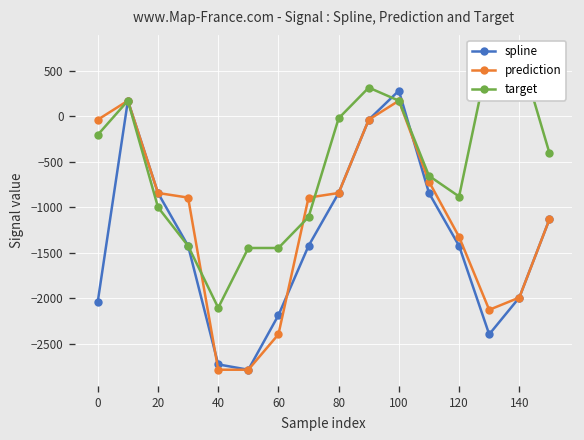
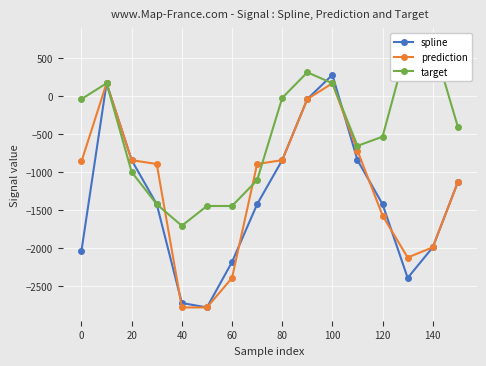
  {
    "spline": {
      "0": -2000,
      "40": -2700,
      "60": -2200,
      "100": 300,
      "120": -1400
    },
    "prediction": {
-     "0": 0,
+     "0": -900,
      "40": -2800,
      "60": -2400,
-     "120": -1300
+     "120": -1600
    },
    "target": {
-     "0": -200,
+     "0": 0,
      "20": -1000,
-     "40": -2100,
+     "40": -1700,
      "60": -1400,
      "80": 0,
-     "120": -900
+     "120": -500
    }
  }
